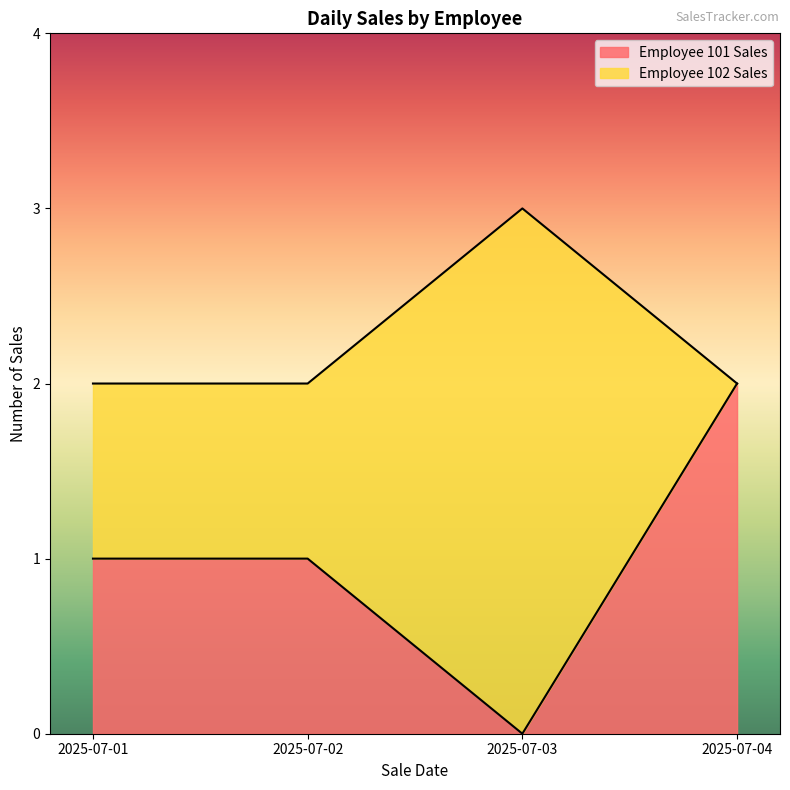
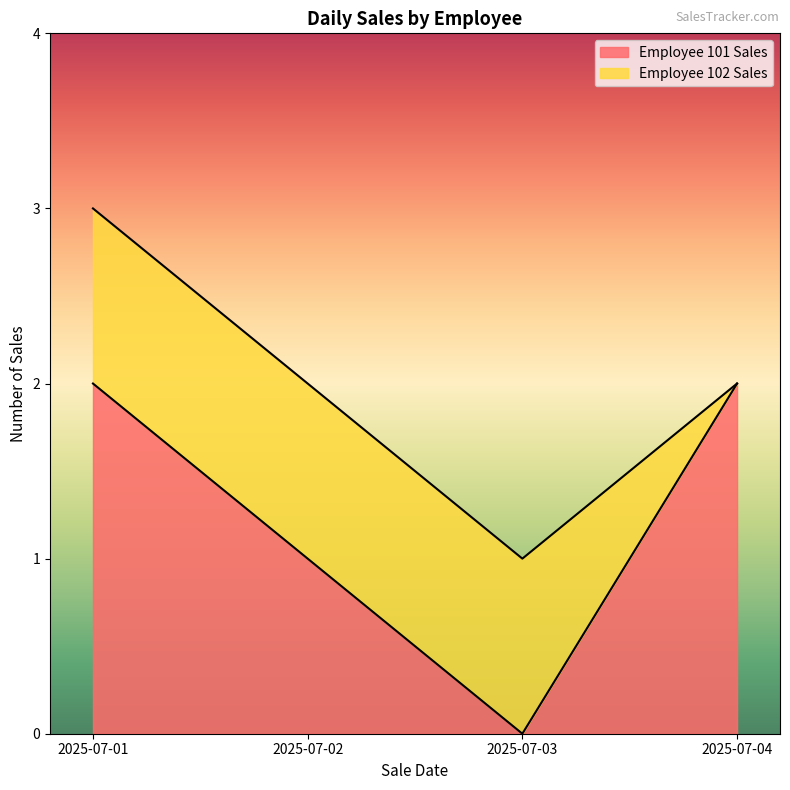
  {
    "Employee 101 Sales": {
-     "2025-07-01": 1,
+     "2025-07-01": 2,
      "2025-07-02": 1,
      "2025-07-03": 0
    },
    "Employee 102 Sales": {
      "2025-07-01": 1,
      "2025-07-02": 1,
-     "2025-07-03": 3
+     "2025-07-03": 1
    }
  }
